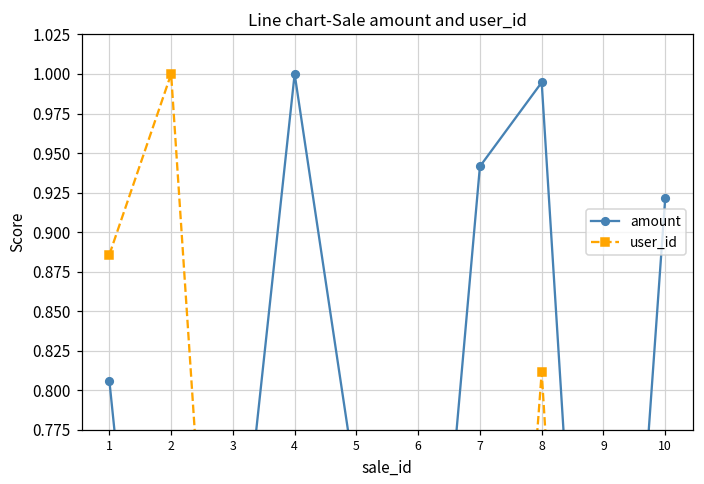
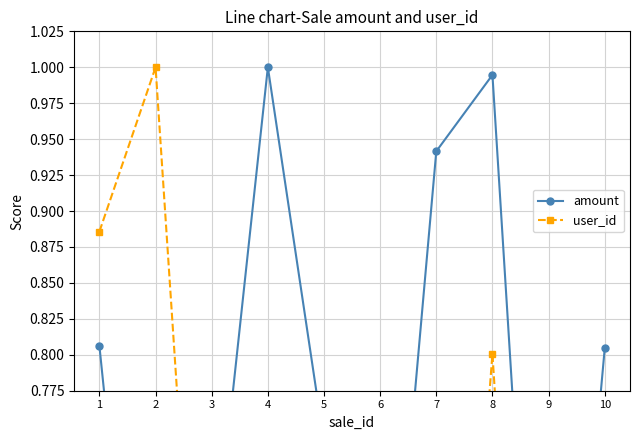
  {
    "amount": {
      "1": 0.806,
      "4": 1.000,
      "7": 0.942,
      "8": 0.995,
-     "10": 0.921
+     "10": 0.804
    },
    "user_id": {
      "1": 0.886,
      "2": 1.000,
-     "8": 0.811
+     "8": 0.801
    }
  }
